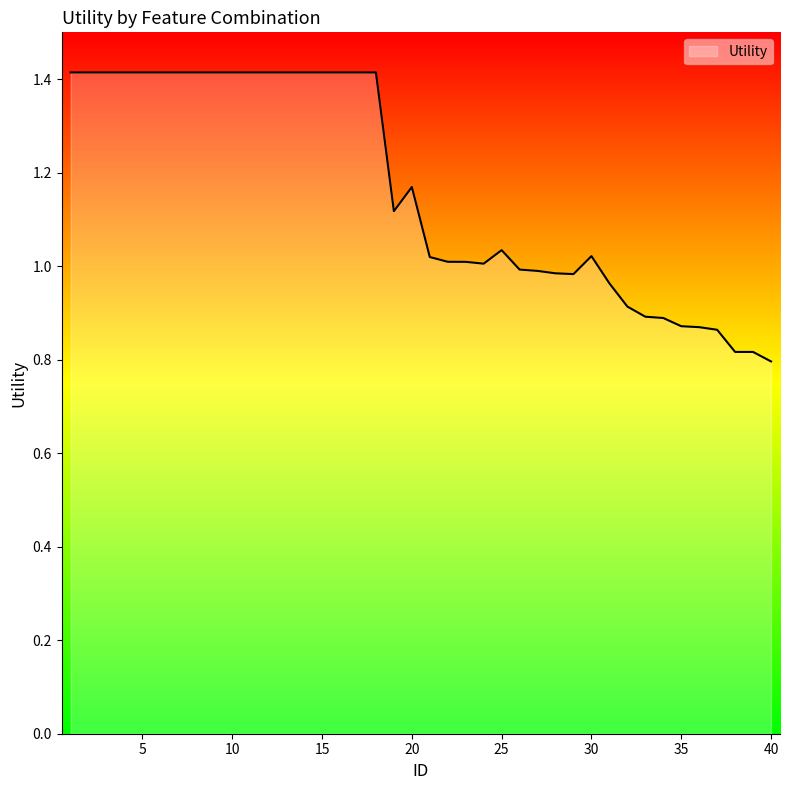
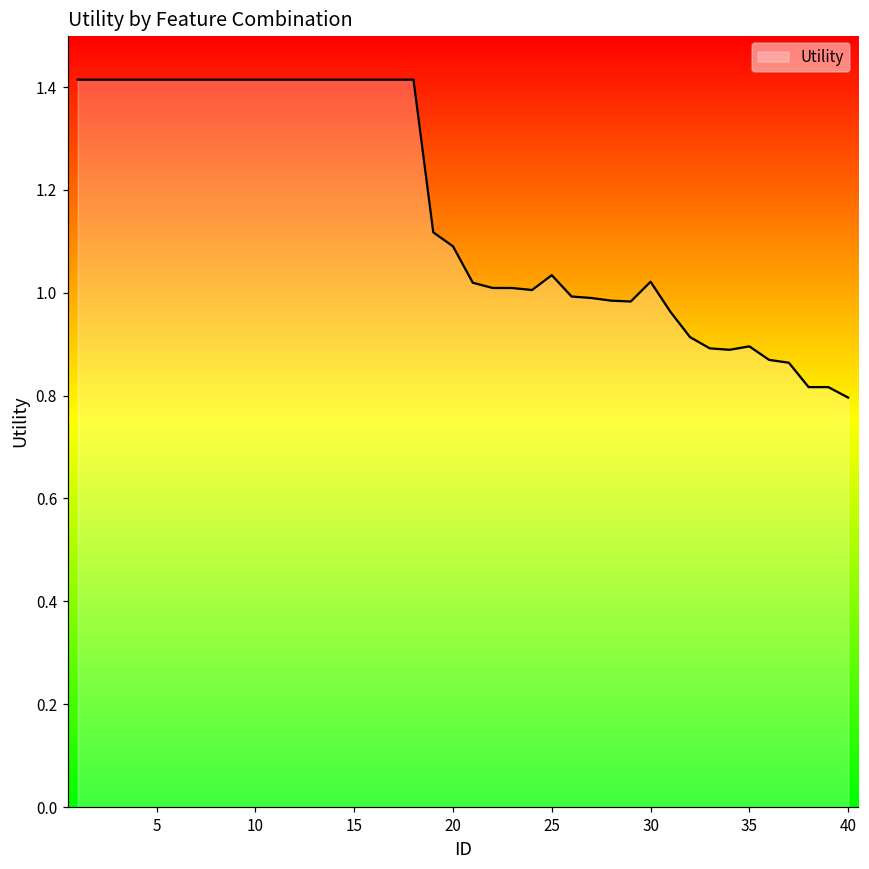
  {
    "5": 1.41,
    "10": 1.41,
    "15": 1.41,
-   "20": 1.17,
+   "20": 1.09,
    "25": 1.03,
    "30": 1.02,
-   "35": 0.87,
+   "35": 0.90,
    "40": 0.80
  }
